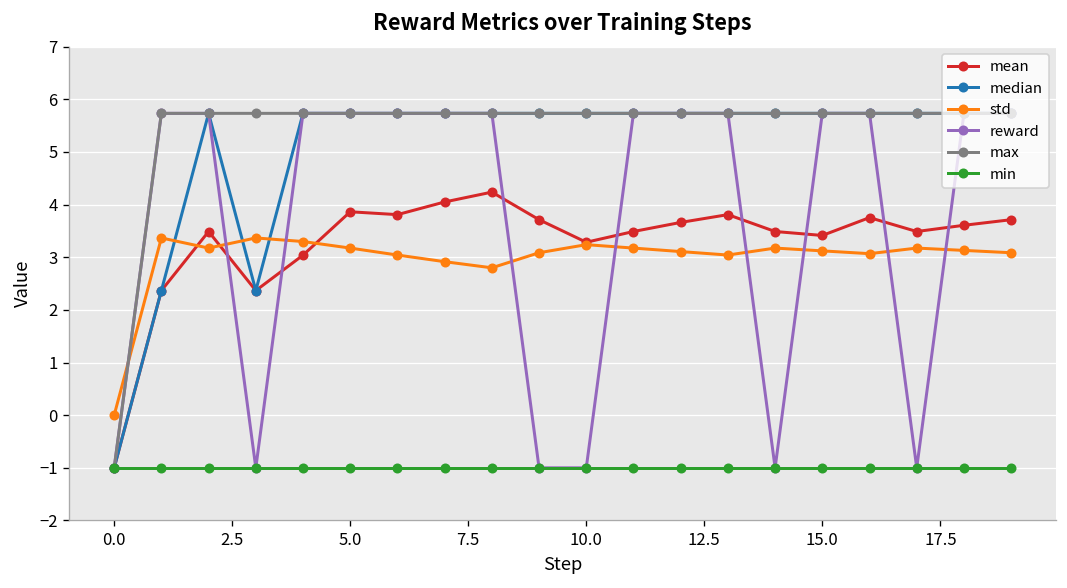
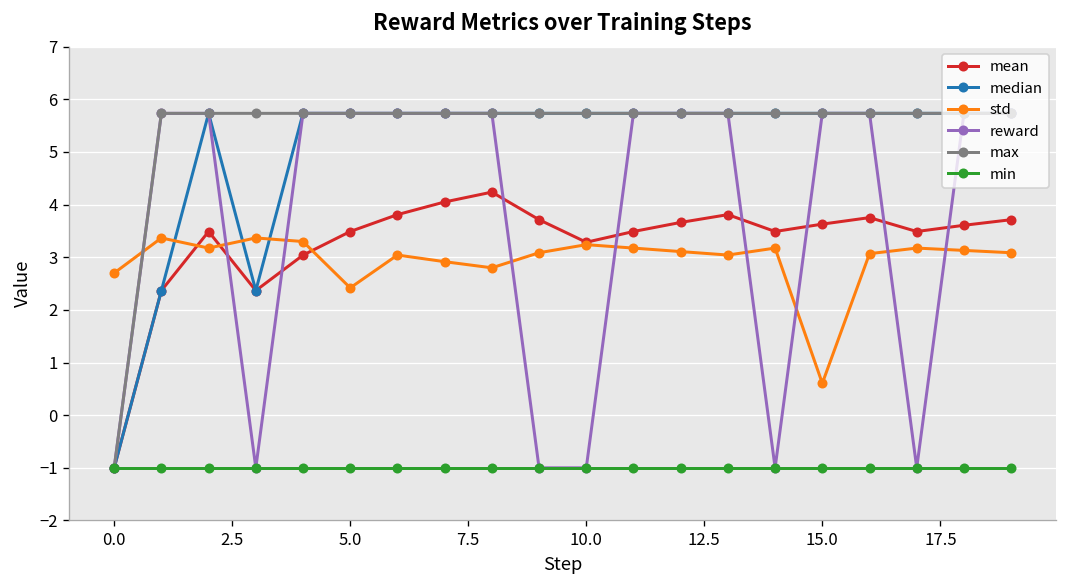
  {
    "mean": {
-     "5.0": 3.9,
-     "15.0": 3.4
+     "5.0": 3.5,
+     "15.0": 3.6
    },
    "std": {
-     "0.0": 0.0,
-     "5.0": 3.2,
-     "15.0": 3.1
+     "0.0": 2.7,
+     "5.0": 2.4,
+     "15.0": 0.6
    },
    "min": {
      "5.0": -1.0,
      "15.0": -1.0
    }
  }
